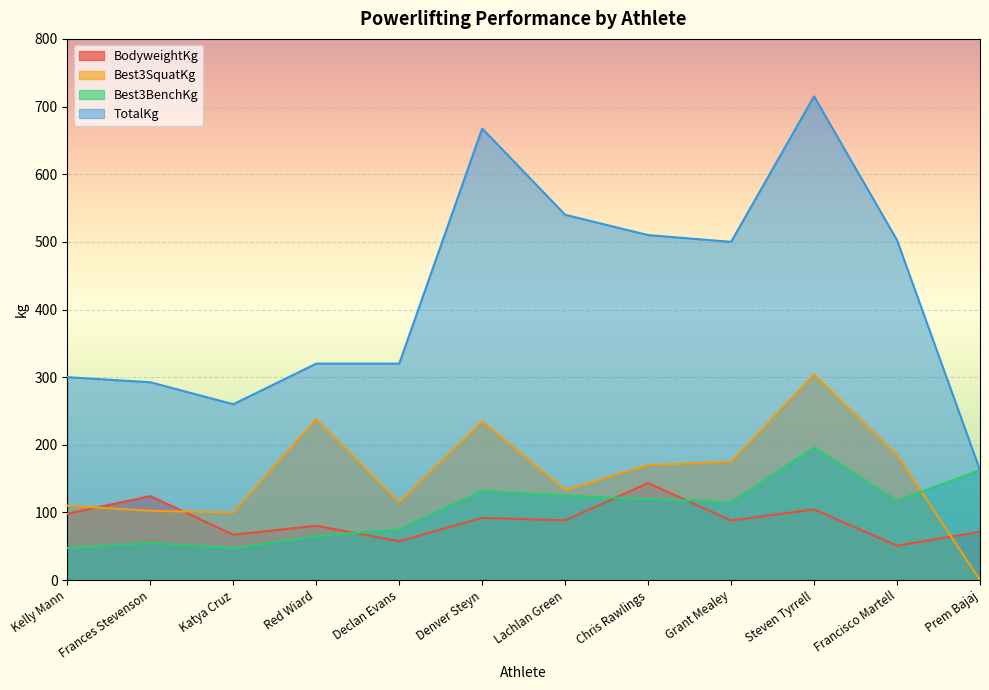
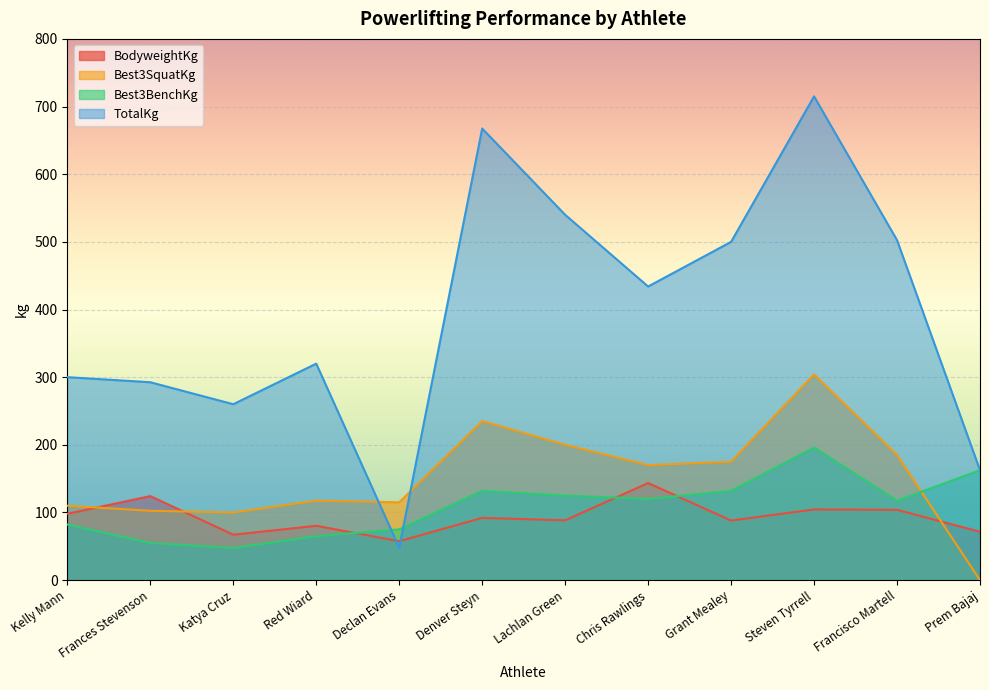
  {
    "BodyweightKg": {
      "Kelly Mann": 100,
      "Frances Stevenson": 120,
      "Katya Cruz": 70,
      "Red Wiard": 80,
      "Declan Evans": 60,
      "Denver Steyn": 90,
      "Lachlan Green": 90,
      "Chris Rawlings": 140,
      "Grant Mealey": 90,
      "Steven Tyrrell": 100,
-     "Francisco Martell": 50,
+     "Francisco Martell": 100,
      "Prem Bajaj": 70
    },
    "Best3SquatKg": {
      "Kelly Mann": 110,
      "Frances Stevenson": 100,
      "Katya Cruz": 100,
-     "Red Wiard": 240,
+     "Red Wiard": 120,
      "Declan Evans": 120,
      "Denver Steyn": 240,
-     "Lachlan Green": 130,
+     "Lachlan Green": 200,
      "Chris Rawlings": 170,
      "Grant Mealey": 180,
      "Steven Tyrrell": 300,
      "Francisco Martell": 190,
      "Prem Bajaj": 0
    },
    "Best3BenchKg": {
-     "Kelly Mann": 50,
+     "Kelly Mann": 80,
      "Frances Stevenson": 60,
      "Katya Cruz": 50,
      "Red Wiard": 70,
      "Declan Evans": 80,
      "Denver Steyn": 130,
      "Lachlan Green": 130,
      "Chris Rawlings": 120,
-     "Grant Mealey": 120,
+     "Grant Mealey": 130,
      "Steven Tyrrell": 200,
      "Francisco Martell": 120
    },
    "TotalKg": {
      "Kelly Mann": 300,
      "Frances Stevenson": 290,
      "Katya Cruz": 260,
      "Red Wiard": 320,
-     "Declan Evans": 320,
+     "Declan Evans": 50,
      "Denver Steyn": 670,
      "Lachlan Green": 540,
-     "Chris Rawlings": 510,
+     "Chris Rawlings": 430,
      "Grant Mealey": 500,
      "Steven Tyrrell": 720,
      "Francisco Martell": 500
    }
  }
